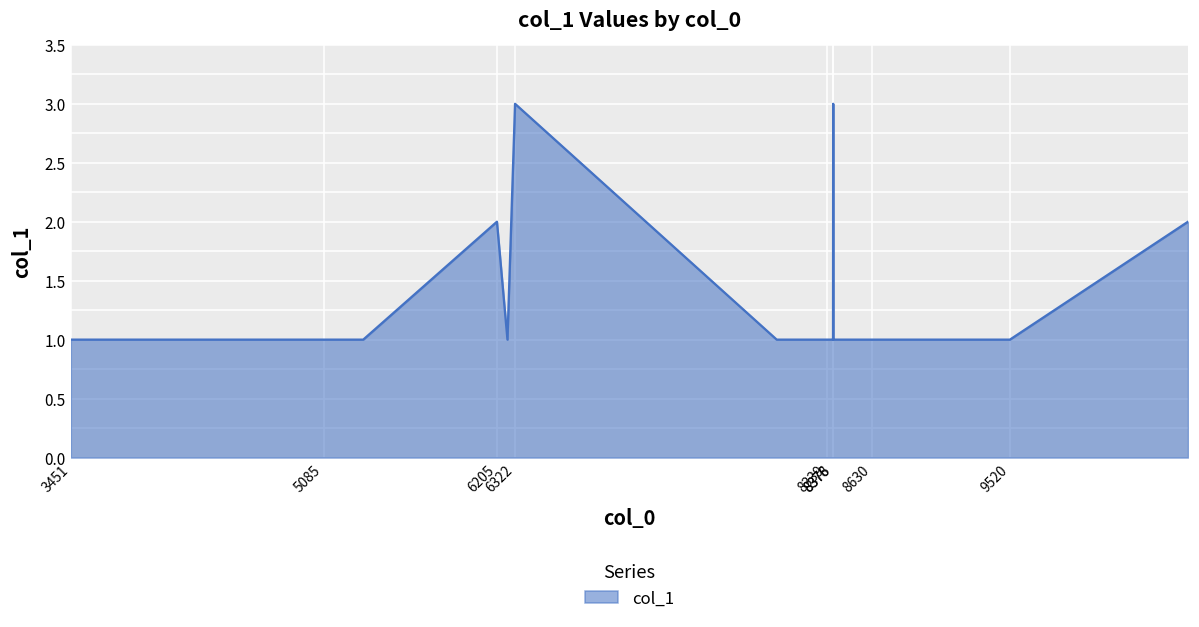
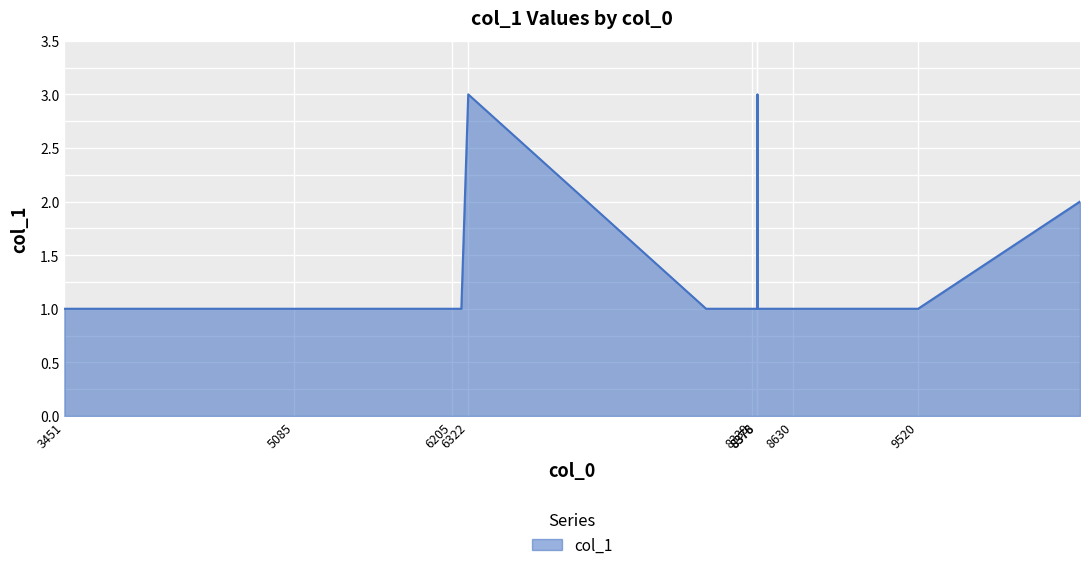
  {
    "3451": 1,
    "5085": 1,
-   "6205": 2,
+   "6205": 1,
    "6322": 3,
    "8339": 1,
    "8376": 1,
    "8378": 3,
    "8630": 1,
    "9520": 1
  }
